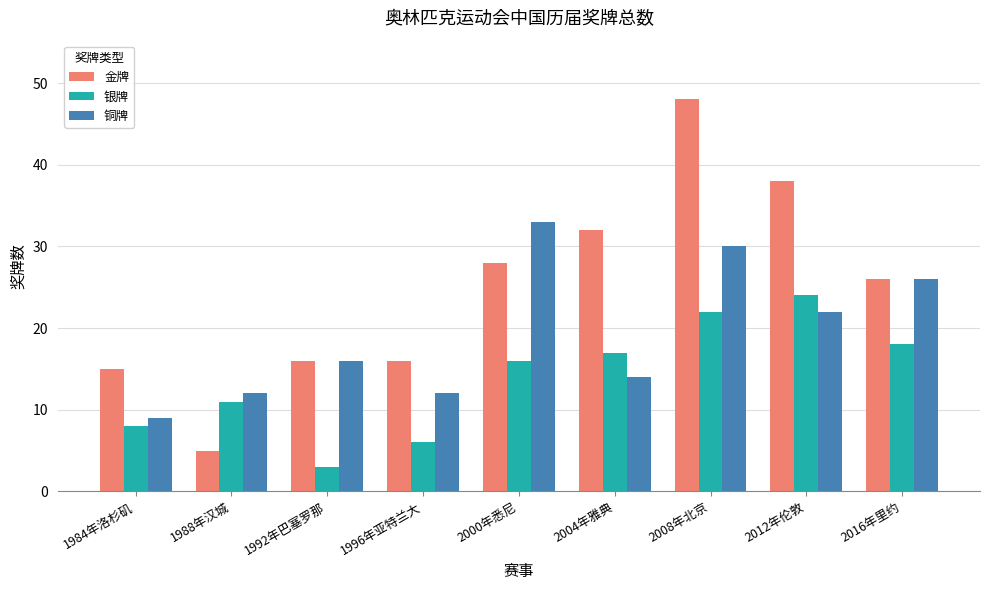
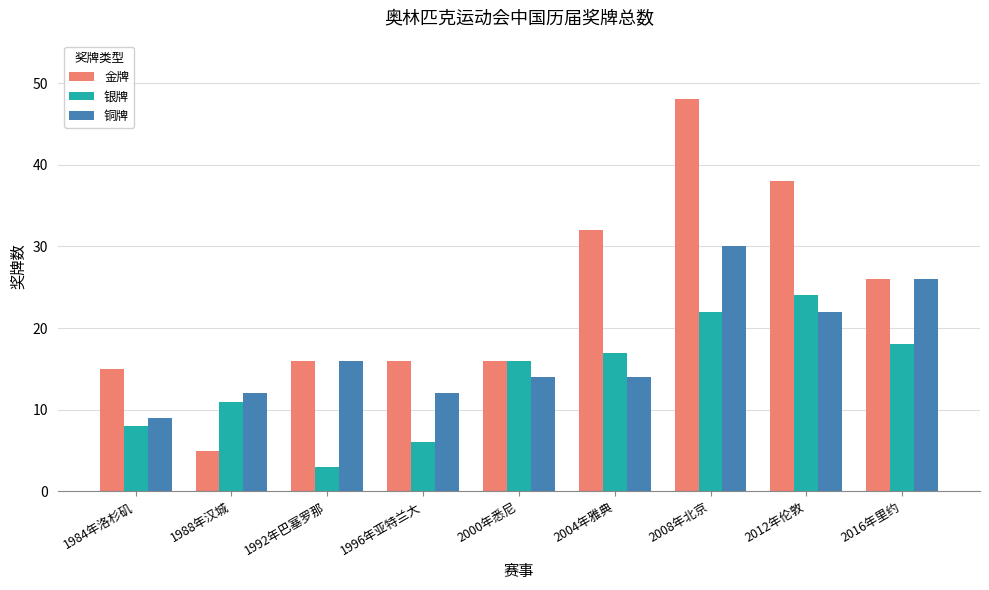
  {
    "金牌": {
      "1984年洛杉矶": 15,
      "1988年汉城": 5,
      "1992年巴塞罗那": 16,
      "1996年亚特兰大": 16,
-     "2000年悉尼": 28,
+     "2000年悉尼": 16,
      "2004年雅典": 32,
      "2008年北京": 48,
      "2012年伦敦": 38,
      "2016年里约": 26
    },
    "银牌": {
      "1984年洛杉矶": 8,
      "1988年汉城": 11,
      "1992年巴塞罗那": 3,
      "1996年亚特兰大": 6,
      "2000年悉尼": 16,
      "2004年雅典": 17,
      "2008年北京": 22,
      "2012年伦敦": 24,
      "2016年里约": 18
    },
    "铜牌": {
      "1984年洛杉矶": 9,
      "1988年汉城": 12,
      "1992年巴塞罗那": 16,
      "1996年亚特兰大": 12,
-     "2000年悉尼": 33,
+     "2000年悉尼": 14,
      "2004年雅典": 14,
      "2008年北京": 30,
      "2012年伦敦": 22,
      "2016年里约": 26
    }
  }
